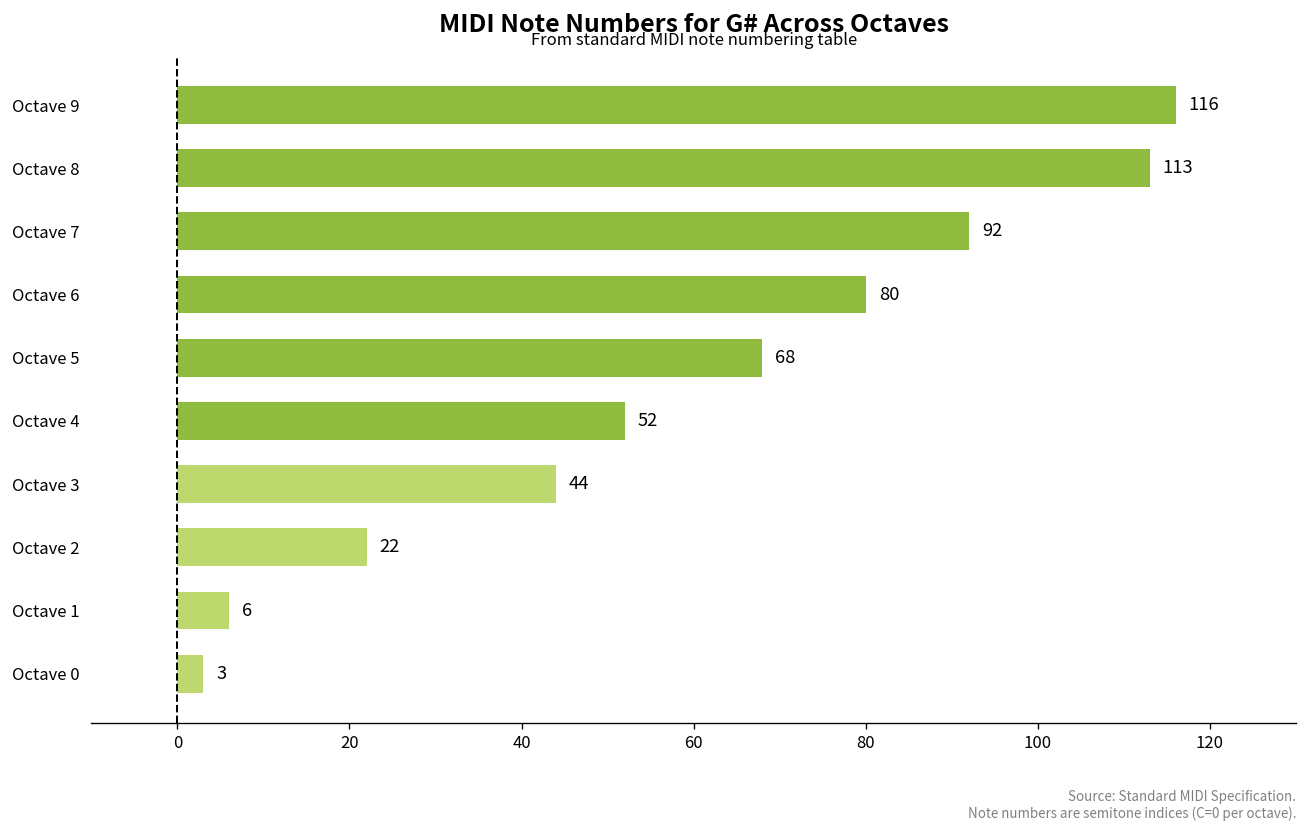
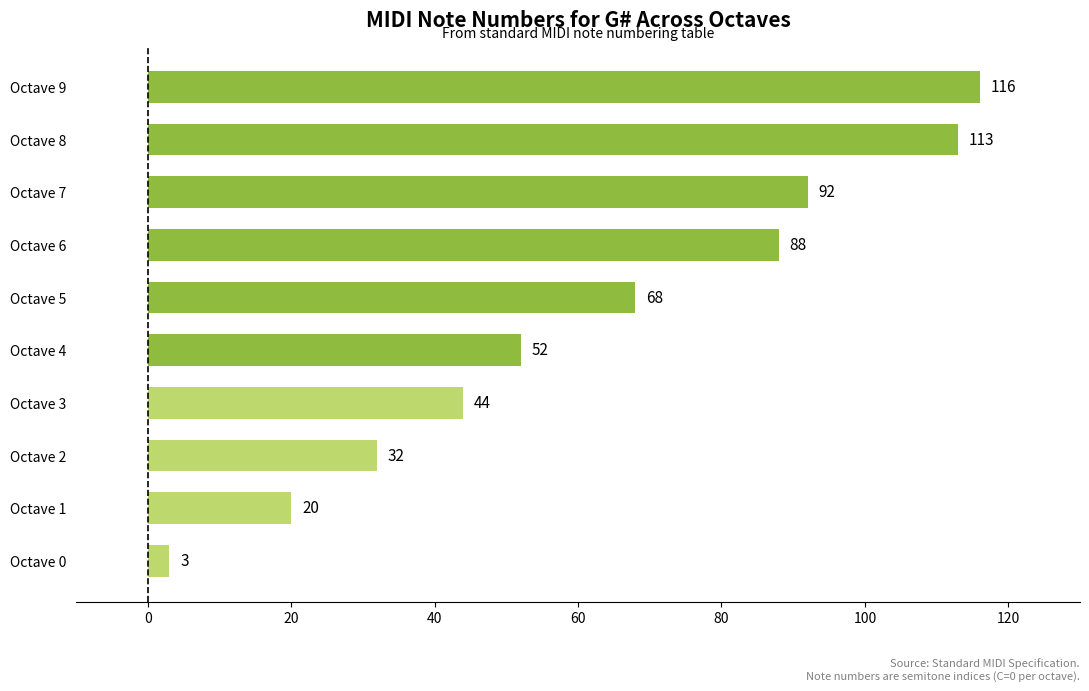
  {
    "Octave 9": 116,
    "Octave 8": 113,
    "Octave 7": 92,
-   "Octave 6": 80,
+   "Octave 6": 88,
    "Octave 5": 68,
    "Octave 4": 52,
    "Octave 3": 44,
-   "Octave 2": 22,
-   "Octave 1": 6,
+   "Octave 2": 32,
+   "Octave 1": 20,
    "Octave 0": 3
  }
